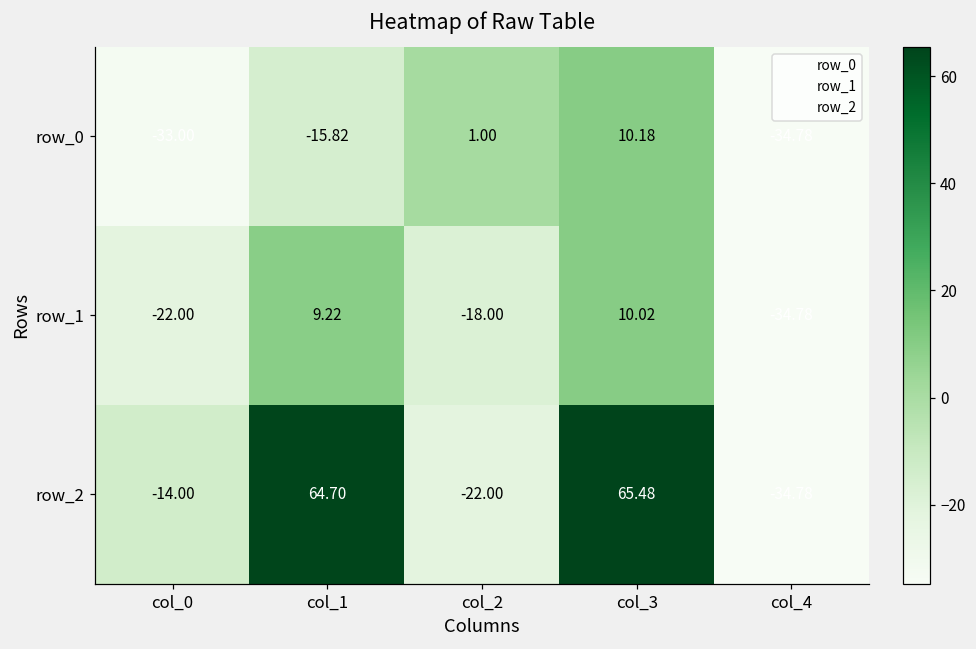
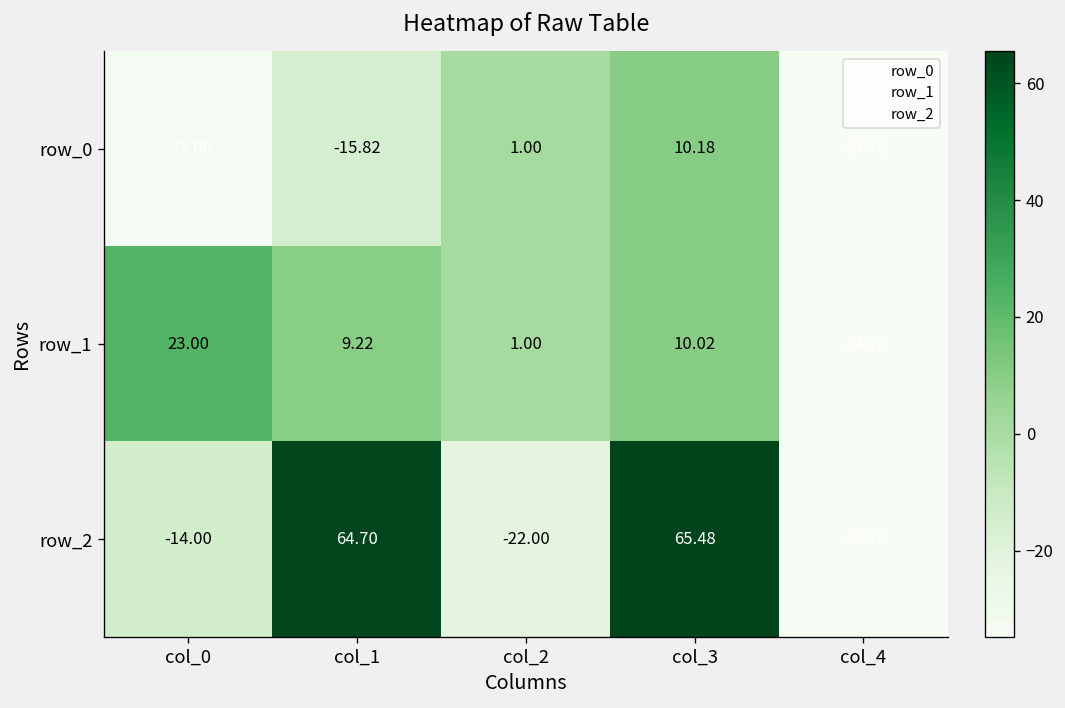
  {
    "row_0": {
      "col_1": -15.82,
      "col_2": 1.00,
      "col_3": 10.18
    },
    "row_1": {
-     "col_0": -22.00,
+     "col_0": 23.00,
      "col_1": 9.22,
-     "col_2": -18.00,
+     "col_2": 1.00,
      "col_3": 10.02
    },
    "row_2": {
      "col_0": -14.00,
      "col_1": 64.70,
      "col_2": -22.00,
      "col_3": 65.48
    }
  }
